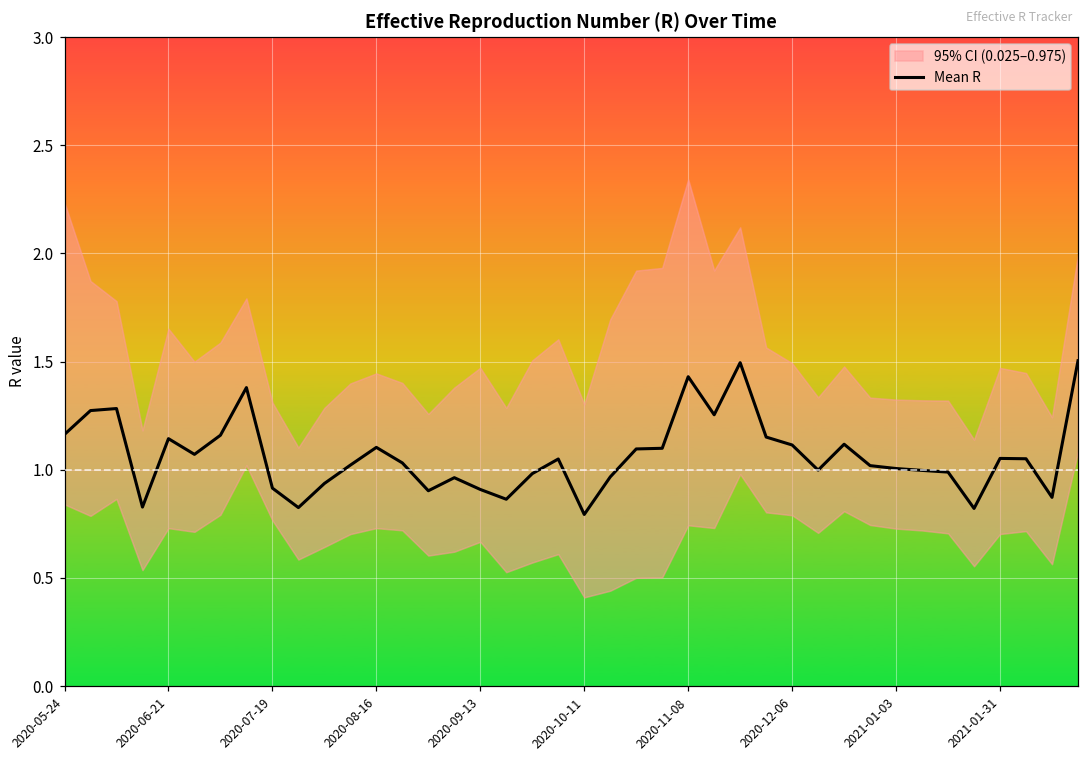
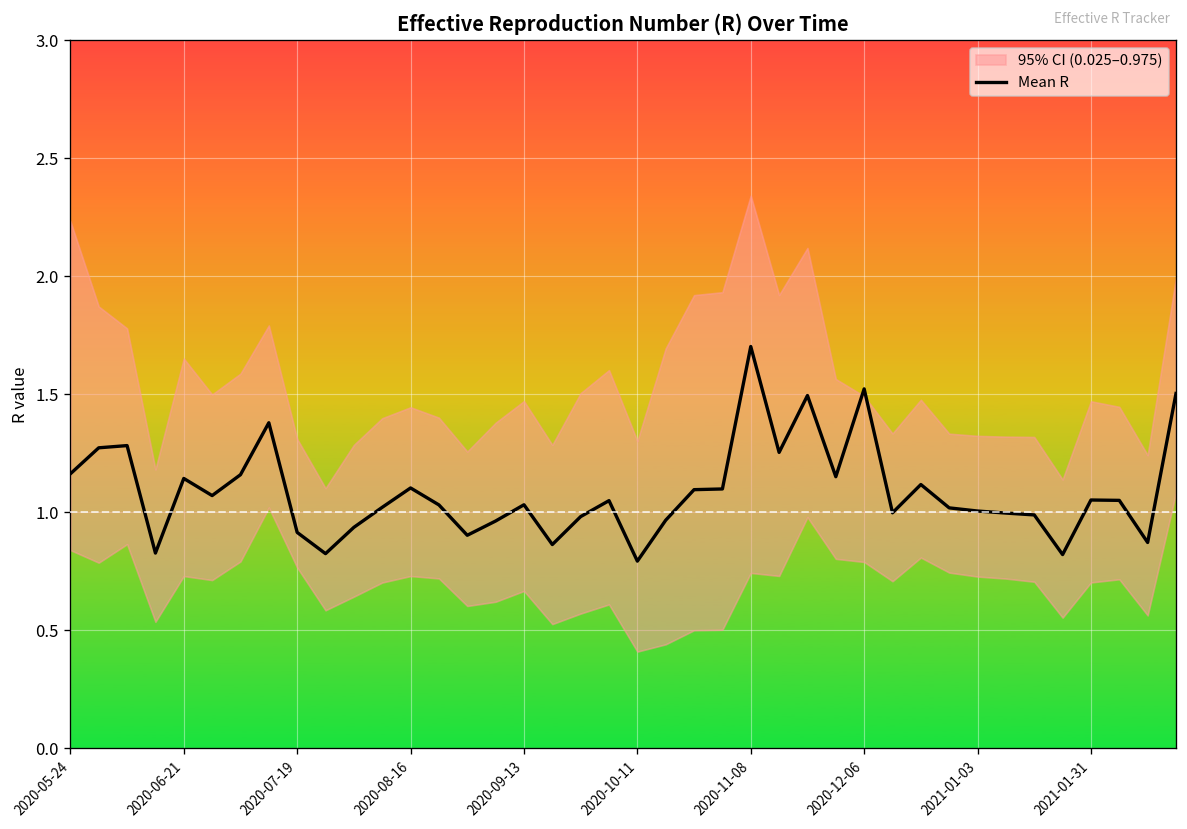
  {
    "Mean R": {
      "2020-05-24": 1.16,
      "2020-06-21": 1.14,
      "2020-07-19": 0.91,
      "2020-08-16": 1.10,
-     "2020-09-13": 0.91,
+     "2020-09-13": 1.03,
      "2020-10-11": 0.79,
-     "2020-11-08": 1.43,
-     "2020-12-06": 1.11,
+     "2020-11-08": 1.70,
+     "2020-12-06": 1.52,
      "2021-01-03": 1.01,
      "2021-01-31": 1.05
    }
  }
